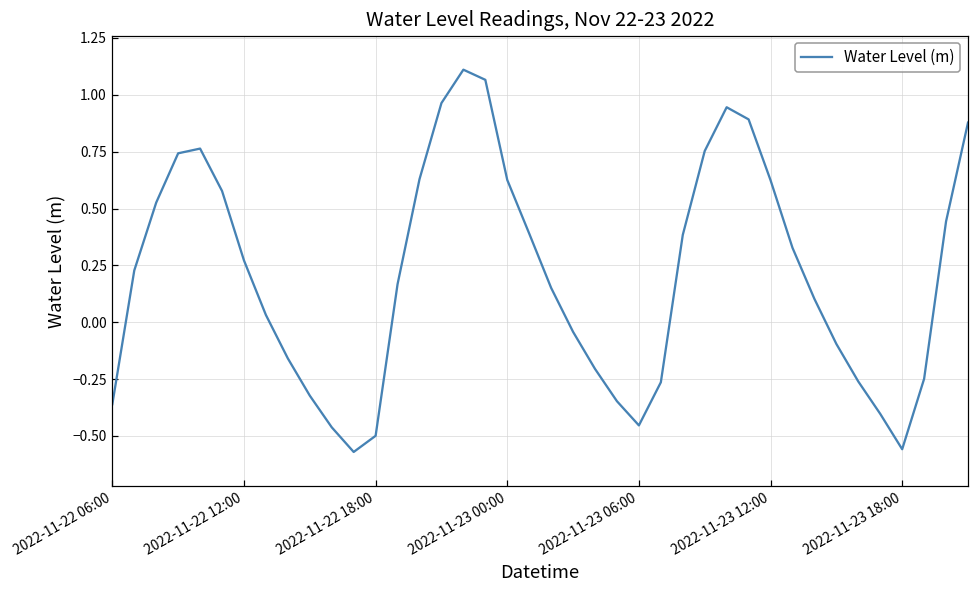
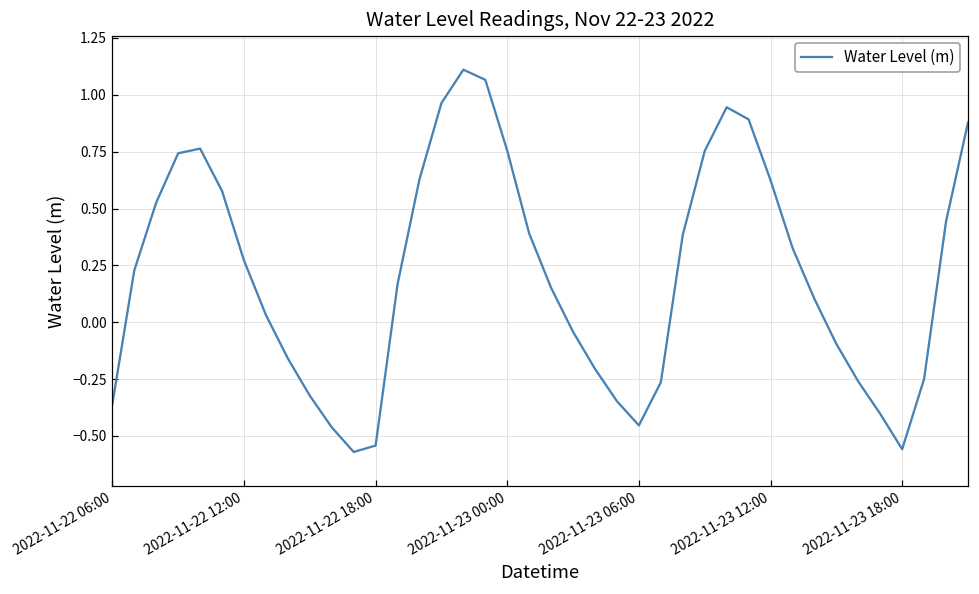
  {
    "2022-11-22 06:00": -0.36,
    "2022-11-22 12:00": 0.27,
-   "2022-11-22 18:00": -0.50,
-   "2022-11-23 00:00": 0.63,
+   "2022-11-22 18:00": -0.54,
+   "2022-11-23 00:00": 0.75,
    "2022-11-23 06:00": -0.45,
    "2022-11-23 12:00": 0.62,
    "2022-11-23 18:00": -0.56
  }
